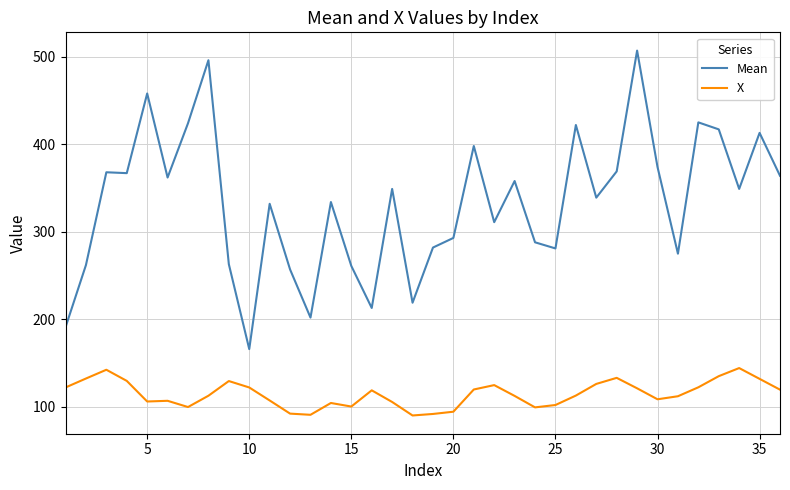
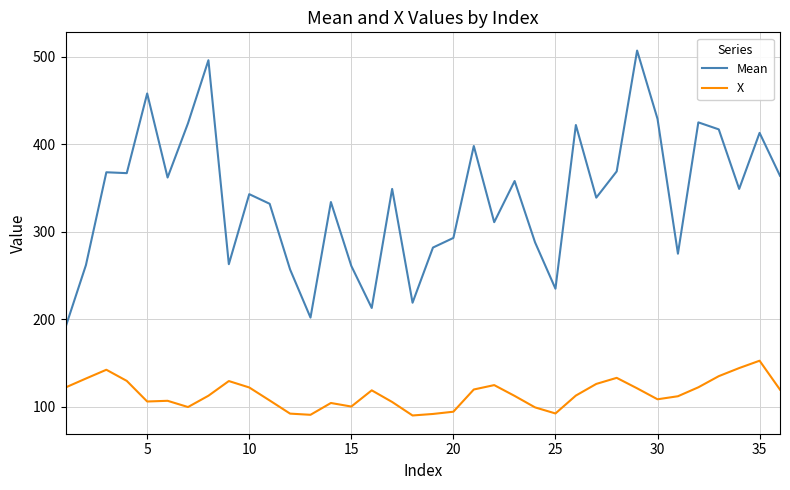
  {
    "Mean": {
      "5": 460,
-     "10": 170,
+     "10": 340,
      "15": 260,
      "20": 290,
-     "25": 280,
-     "30": 370,
+     "25": 240,
+     "30": 430,
      "35": 410
    },
    "X": {
      "5": 110,
      "10": 120,
      "15": 100,
      "20": 90,
-     "25": 100,
+     "25": 90,
      "30": 110,
-     "35": 130
+     "35": 150
    }
  }
